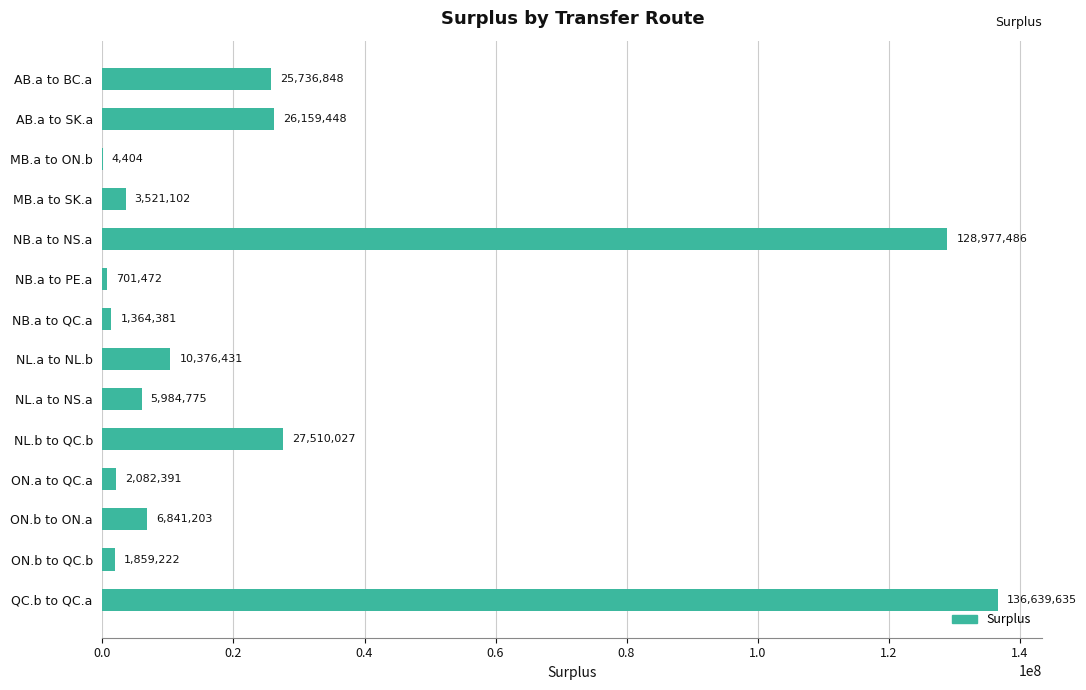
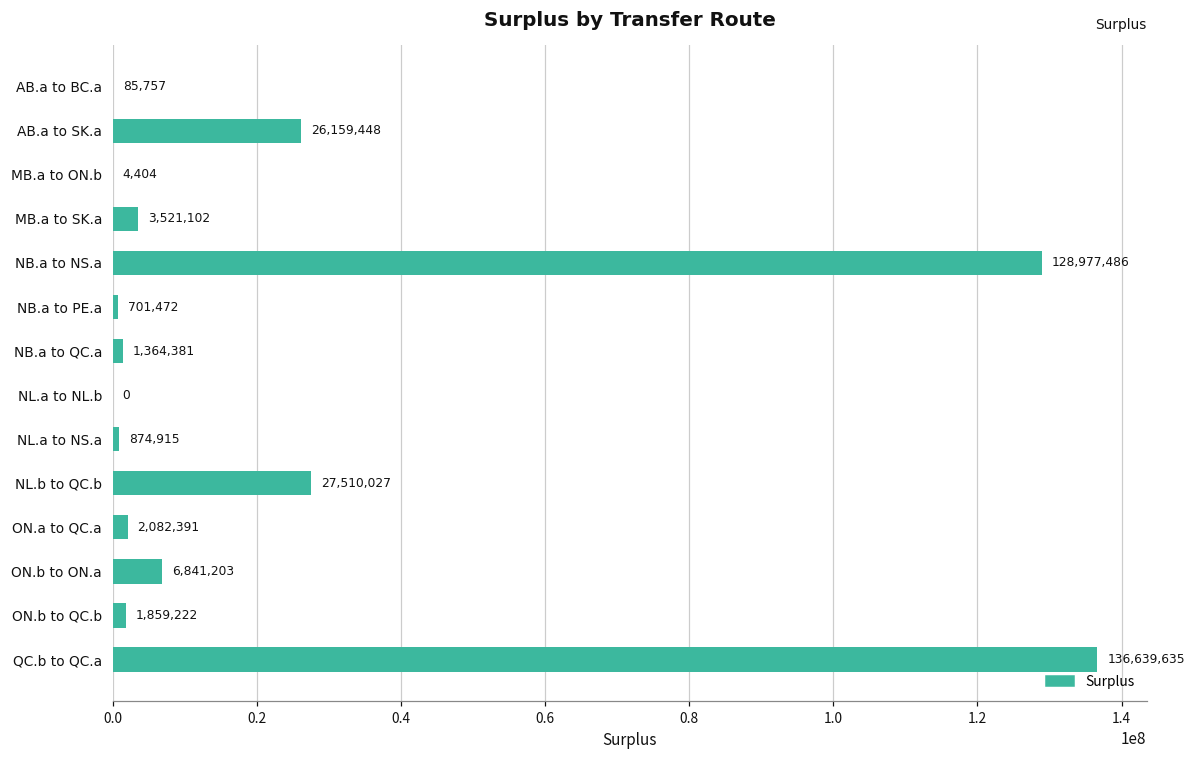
  {
-   "AB.a to BC.a": "25,736,848",
+   "AB.a to BC.a": "85,757",
    "AB.a to SK.a": "26,159,448",
    "MB.a to ON.b": "4,404",
    "MB.a to SK.a": "3,521,102",
    "NB.a to NS.a": "128,977,486",
    "NB.a to PE.a": "701,472",
    "NB.a to QC.a": "1,364,381",
-   "NL.a to NL.b": "10,376,431",
-   "NL.a to NS.a": "5,984,775",
+   "NL.a to NL.b": "0",
+   "NL.a to NS.a": "874,915",
    "NL.b to QC.b": "27,510,027",
    "ON.a to QC.a": "2,082,391",
    "ON.b to ON.a": "6,841,203",
    "ON.b to QC.b": "1,859,222",
    "QC.b to QC.a": "136,639,635"
  }
